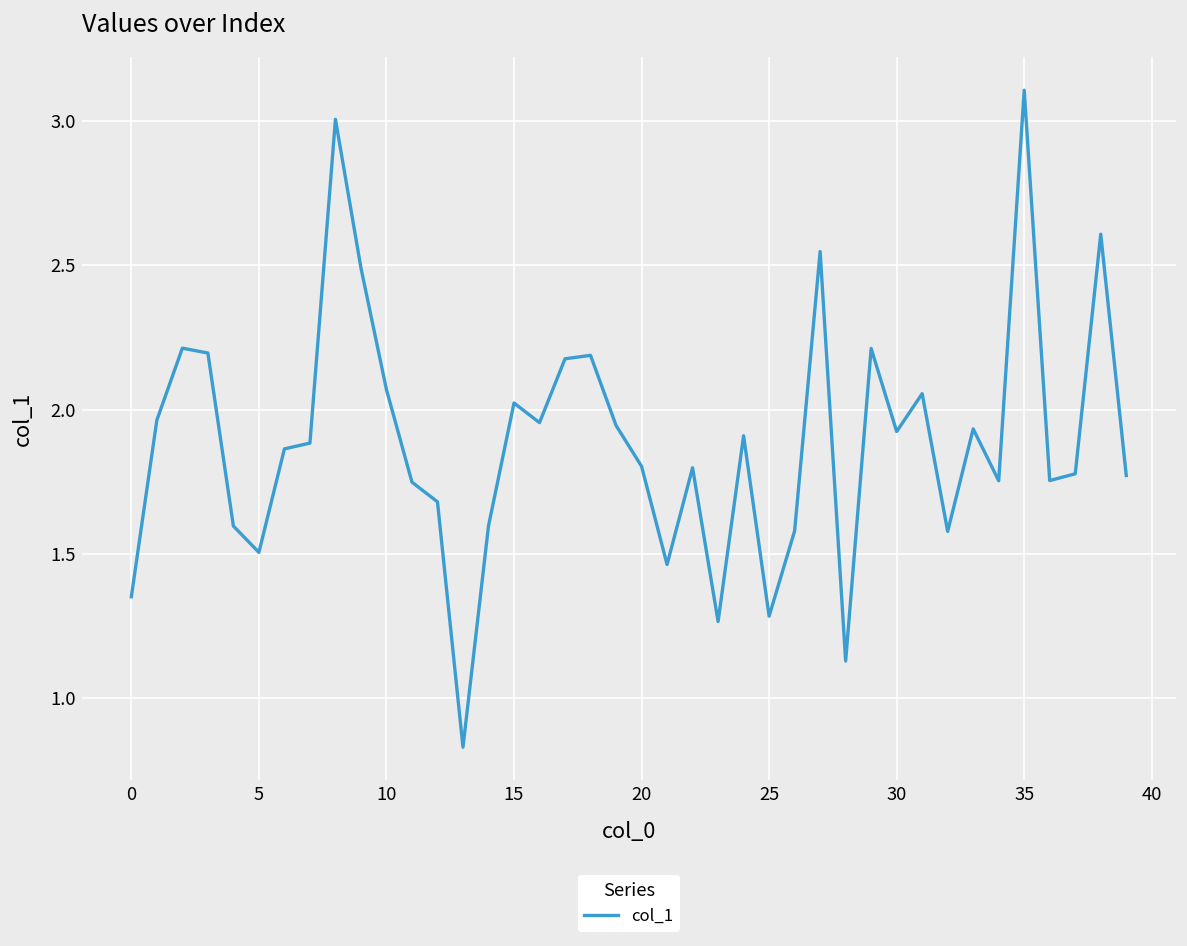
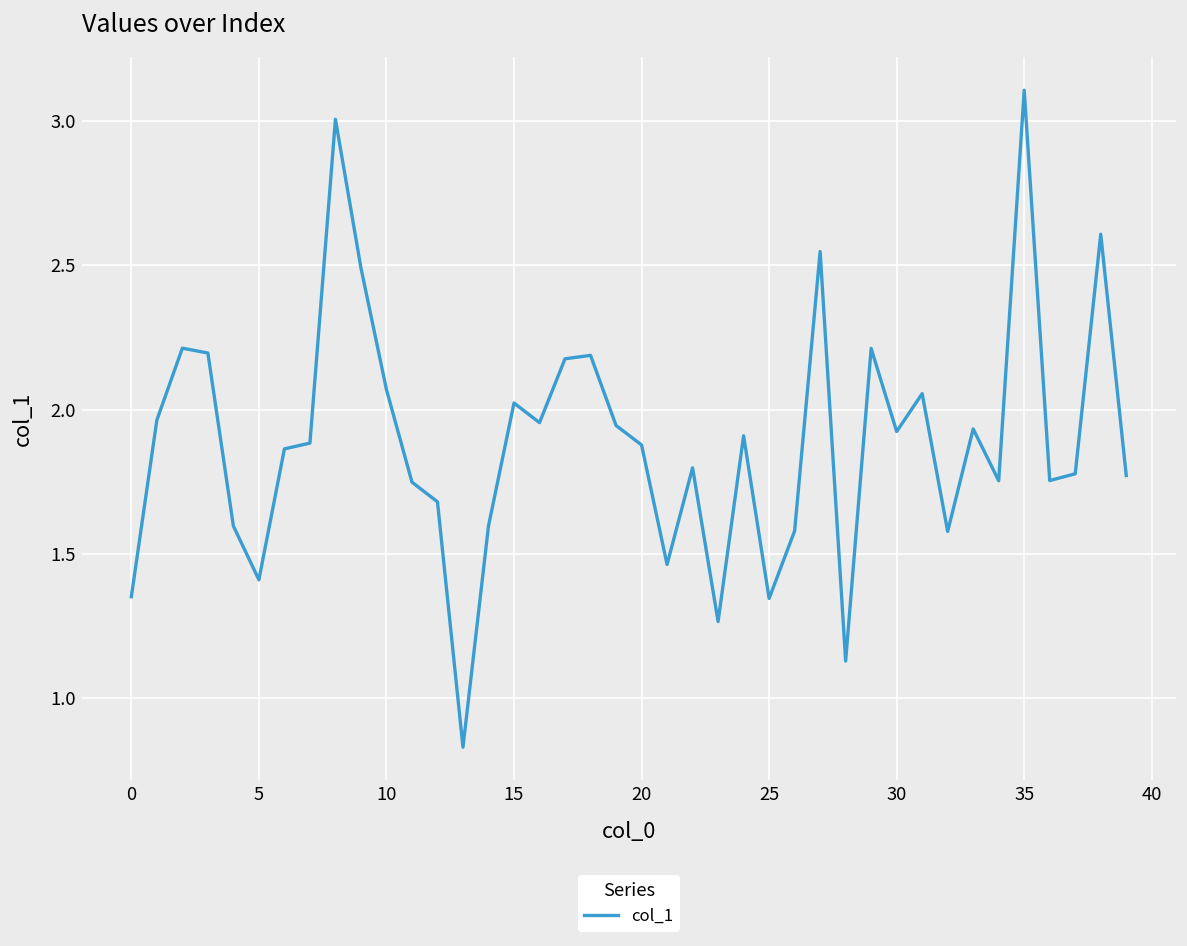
  {
    "0": 1.35,
-   "5": 1.51,
+   "5": 1.41,
    "10": 2.07,
    "15": 2.02,
-   "20": 1.80,
-   "25": 1.28,
+   "20": 1.88,
+   "25": 1.35,
    "30": 1.92,
    "35": 3.11
  }
